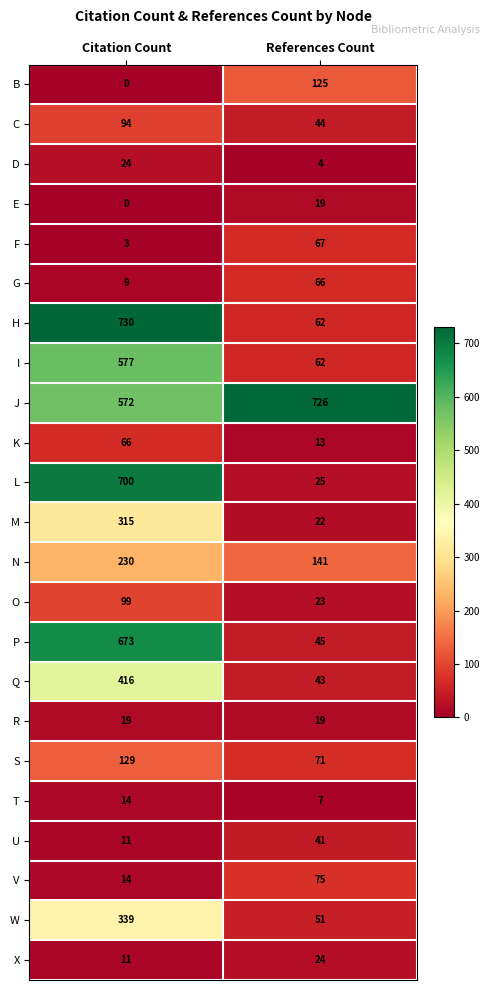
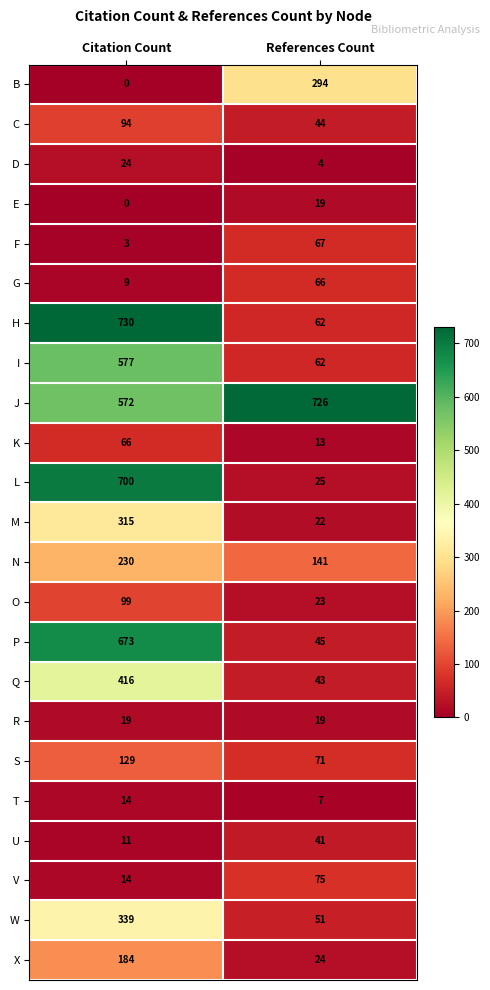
  {
    "B": {
      "Citation Count": 0,
-     "References Count": 125
+     "References Count": 294
    },
    "C": {
      "Citation Count": 94,
      "References Count": 44
    },
    "D": {
      "Citation Count": 24,
      "References Count": 4
    },
    "E": {
      "Citation Count": 0,
      "References Count": 19
    },
    "F": {
      "Citation Count": 3,
      "References Count": 67
    },
    "G": {
      "Citation Count": 9,
      "References Count": 66
    },
    "H": {
      "Citation Count": 730,
      "References Count": 62
    },
    "I": {
      "Citation Count": 577,
      "References Count": 62
    },
    "J": {
      "Citation Count": 572,
      "References Count": 726
    },
    "K": {
      "Citation Count": 66,
      "References Count": 13
    },
    "L": {
      "Citation Count": 700,
      "References Count": 25
    },
    "M": {
      "Citation Count": 315,
      "References Count": 22
    },
    "N": {
      "Citation Count": 230,
      "References Count": 141
    },
    "O": {
      "Citation Count": 99,
      "References Count": 23
    },
    "P": {
      "Citation Count": 673,
      "References Count": 45
    },
    "Q": {
      "Citation Count": 416,
      "References Count": 43
    },
    "R": {
      "Citation Count": 19,
      "References Count": 19
    },
    "S": {
      "Citation Count": 129,
      "References Count": 71
    },
    "T": {
      "Citation Count": 14,
      "References Count": 7
    },
    "U": {
      "Citation Count": 11,
      "References Count": 41
    },
    "V": {
      "Citation Count": 14,
      "References Count": 75
    },
    "W": {
      "Citation Count": 339,
      "References Count": 51
    },
    "X": {
-     "Citation Count": 11,
+     "Citation Count": 184,
      "References Count": 24
    }
  }
